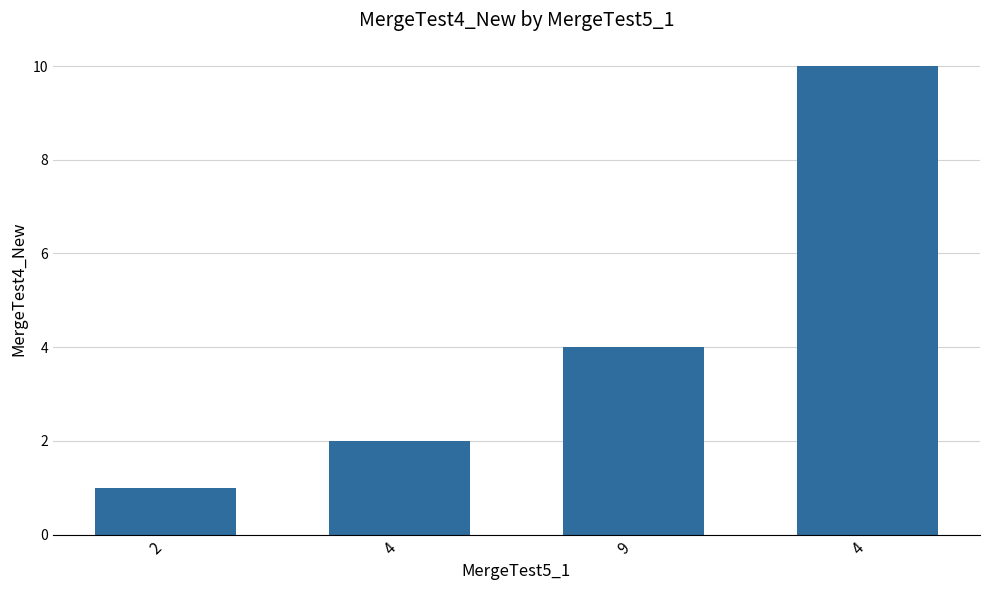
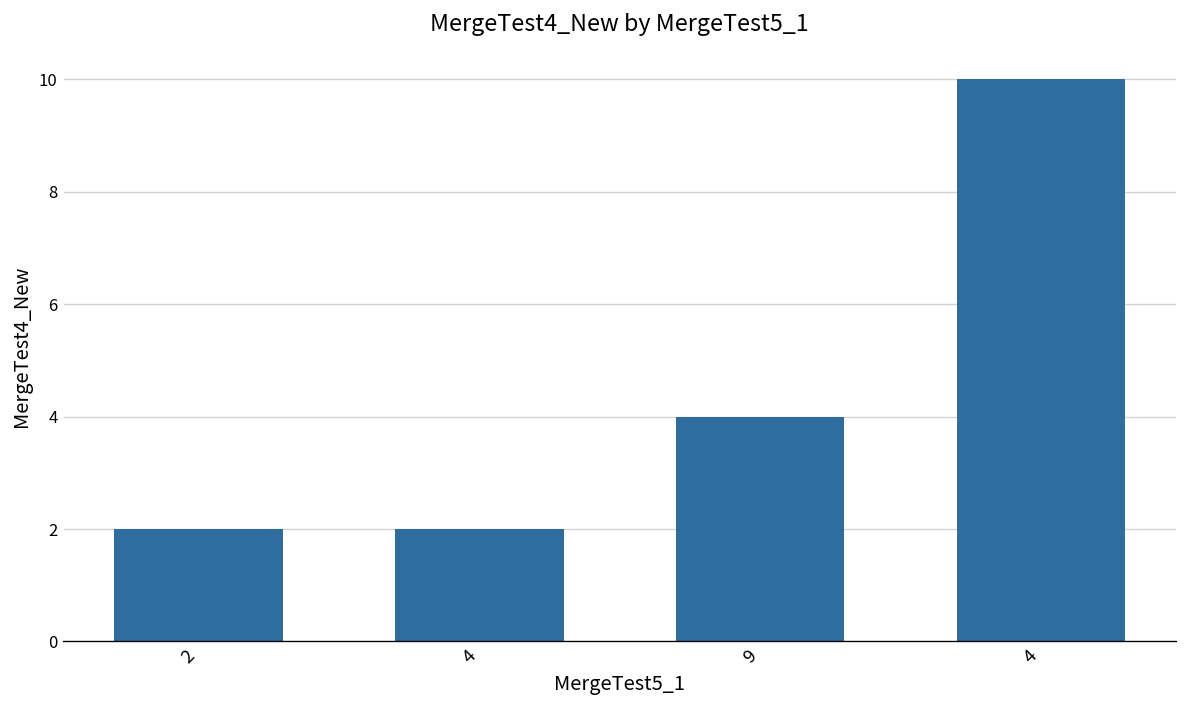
  {
-   "2": 1,
+   "2": 2,
    "9": 4
  }
